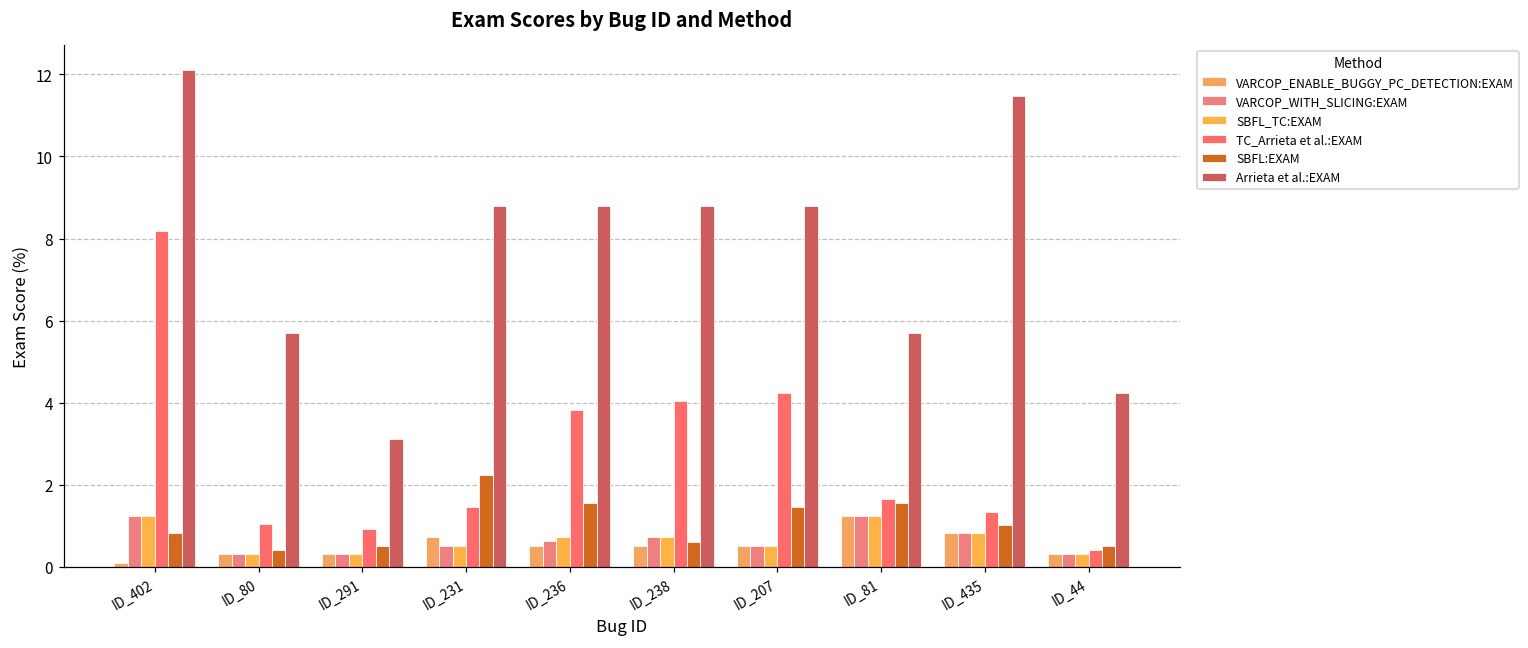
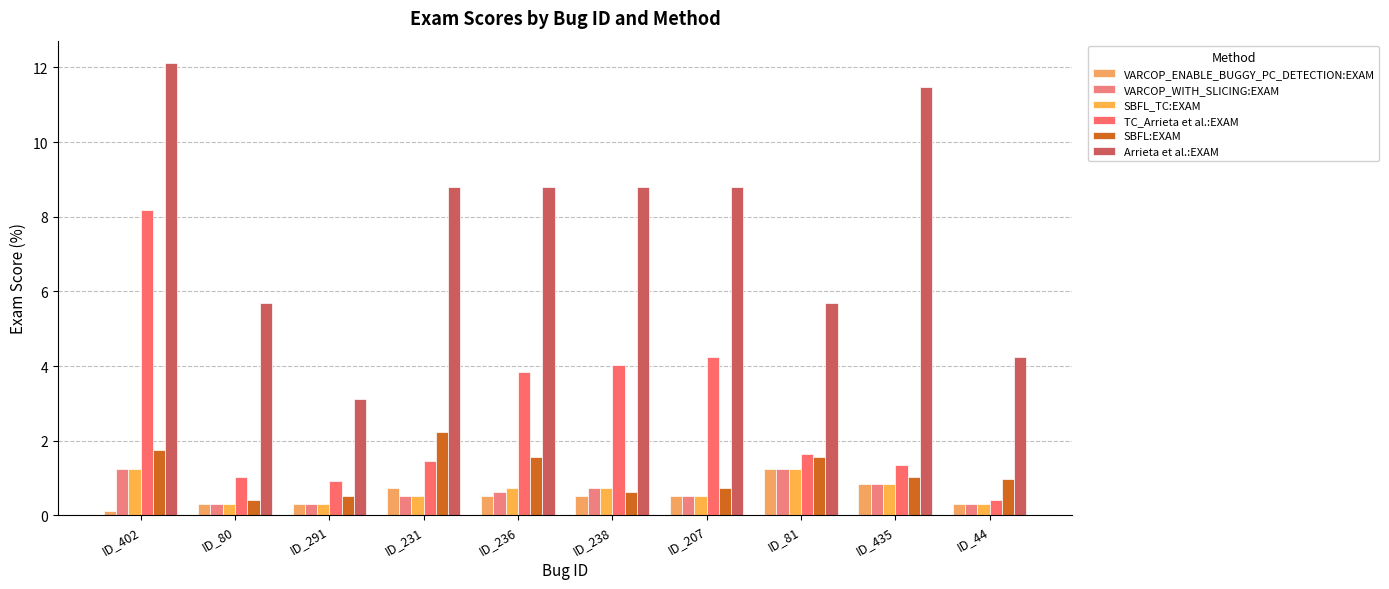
  {
    "SBFL:EXAM": {
-     "ID_402": 0.8,
+     "ID_402": 1.8,
      "ID_80": 0.4,
      "ID_291": 0.5,
      "ID_231": 2.2,
      "ID_236": 1.6,
      "ID_238": 0.6,
-     "ID_207": 1.5,
+     "ID_207": 0.7,
      "ID_81": 1.6,
      "ID_435": 1.0,
-     "ID_44": 0.5
+     "ID_44": 1.0
    }
  }
